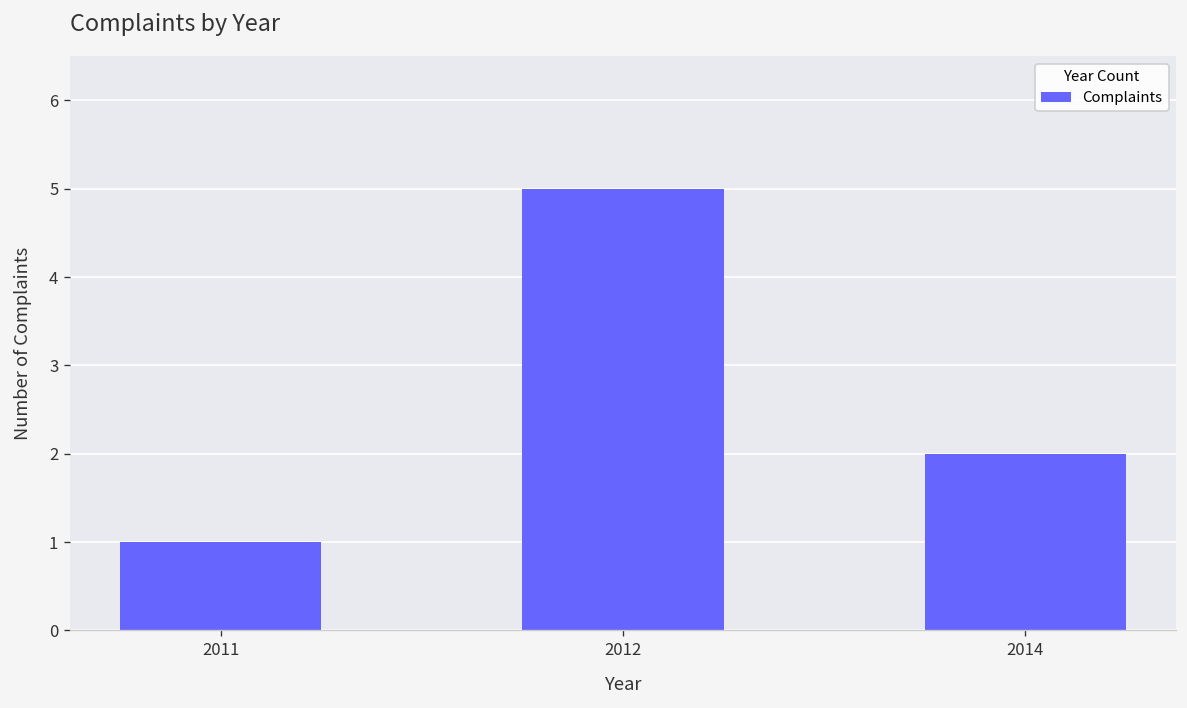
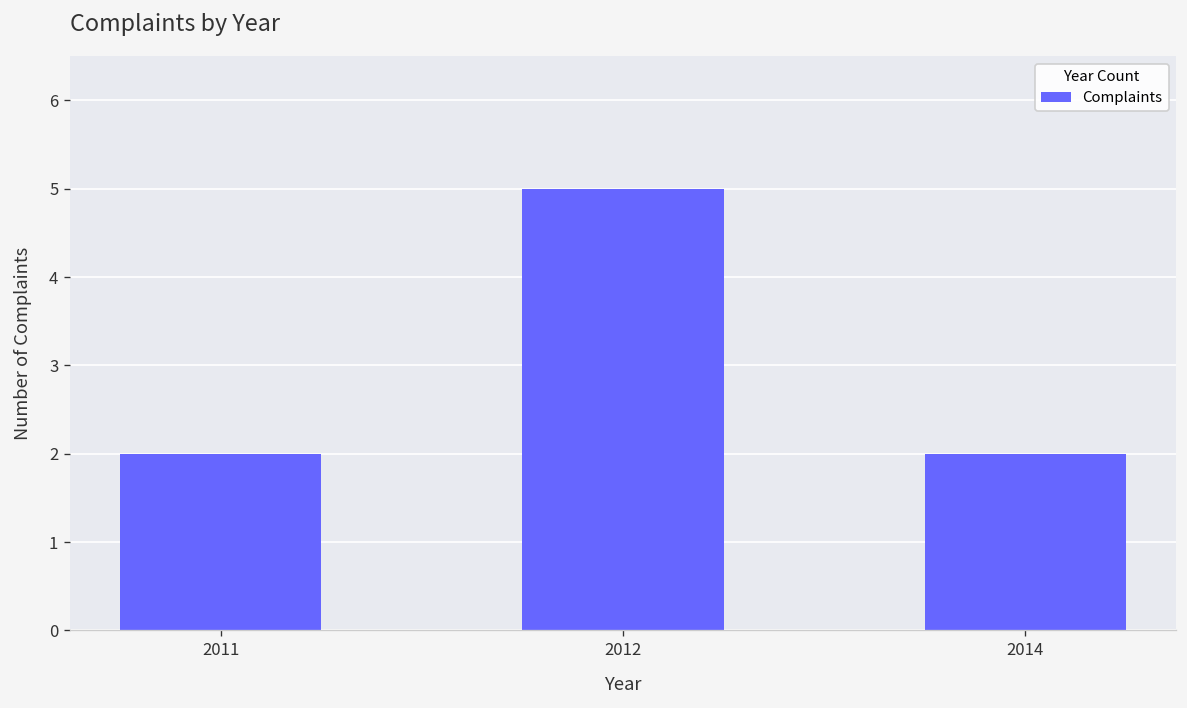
  {
-   "2011": 1,
+   "2011": 2,
    "2012": 5,
    "2014": 2
  }
